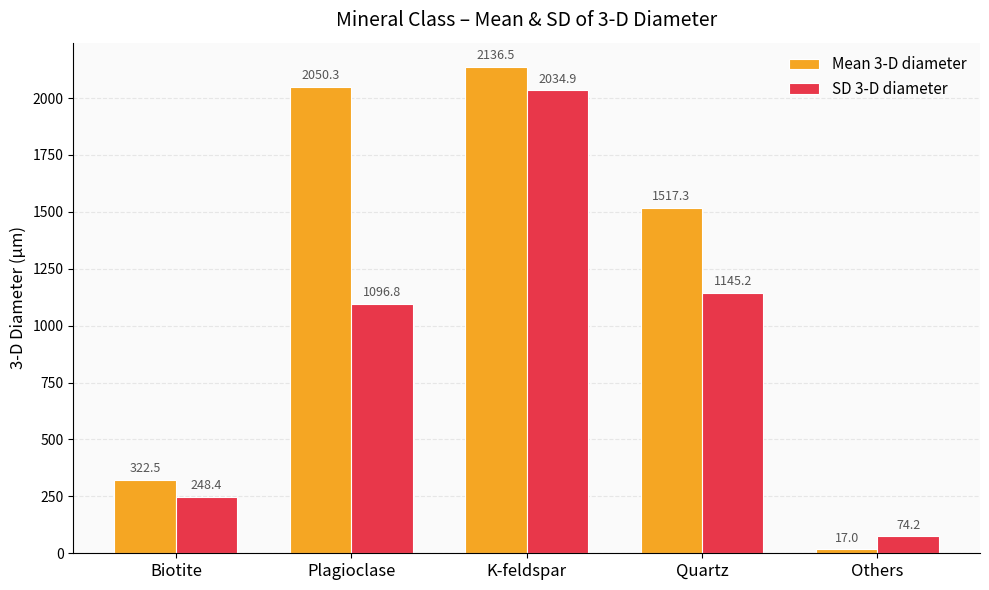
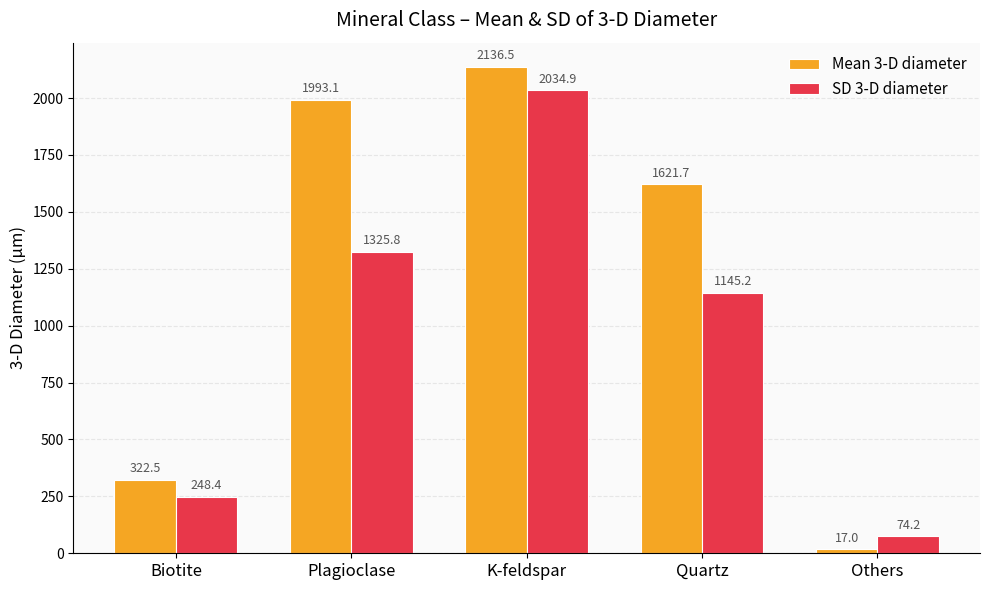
  {
    "Mean 3-D diameter": {
      "Biotite": 322.5,
-     "Plagioclase": 2050.3,
+     "Plagioclase": 1993.1,
      "K-feldspar": 2136.5,
-     "Quartz": 1517.3,
+     "Quartz": 1621.7,
      "Others": 17.0
    },
    "SD 3-D diameter": {
      "Biotite": 248.4,
-     "Plagioclase": 1096.8,
+     "Plagioclase": 1325.8,
      "K-feldspar": 2034.9,
      "Quartz": 1145.2,
      "Others": 74.2
    }
  }
